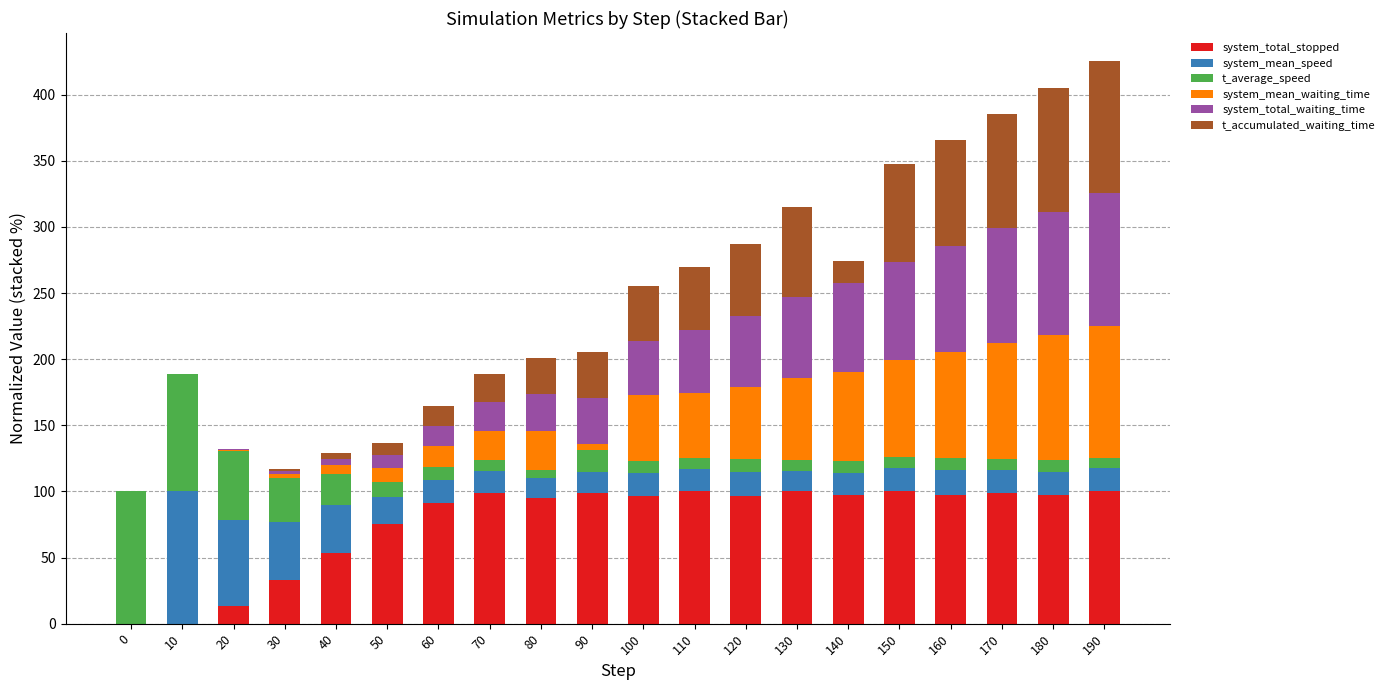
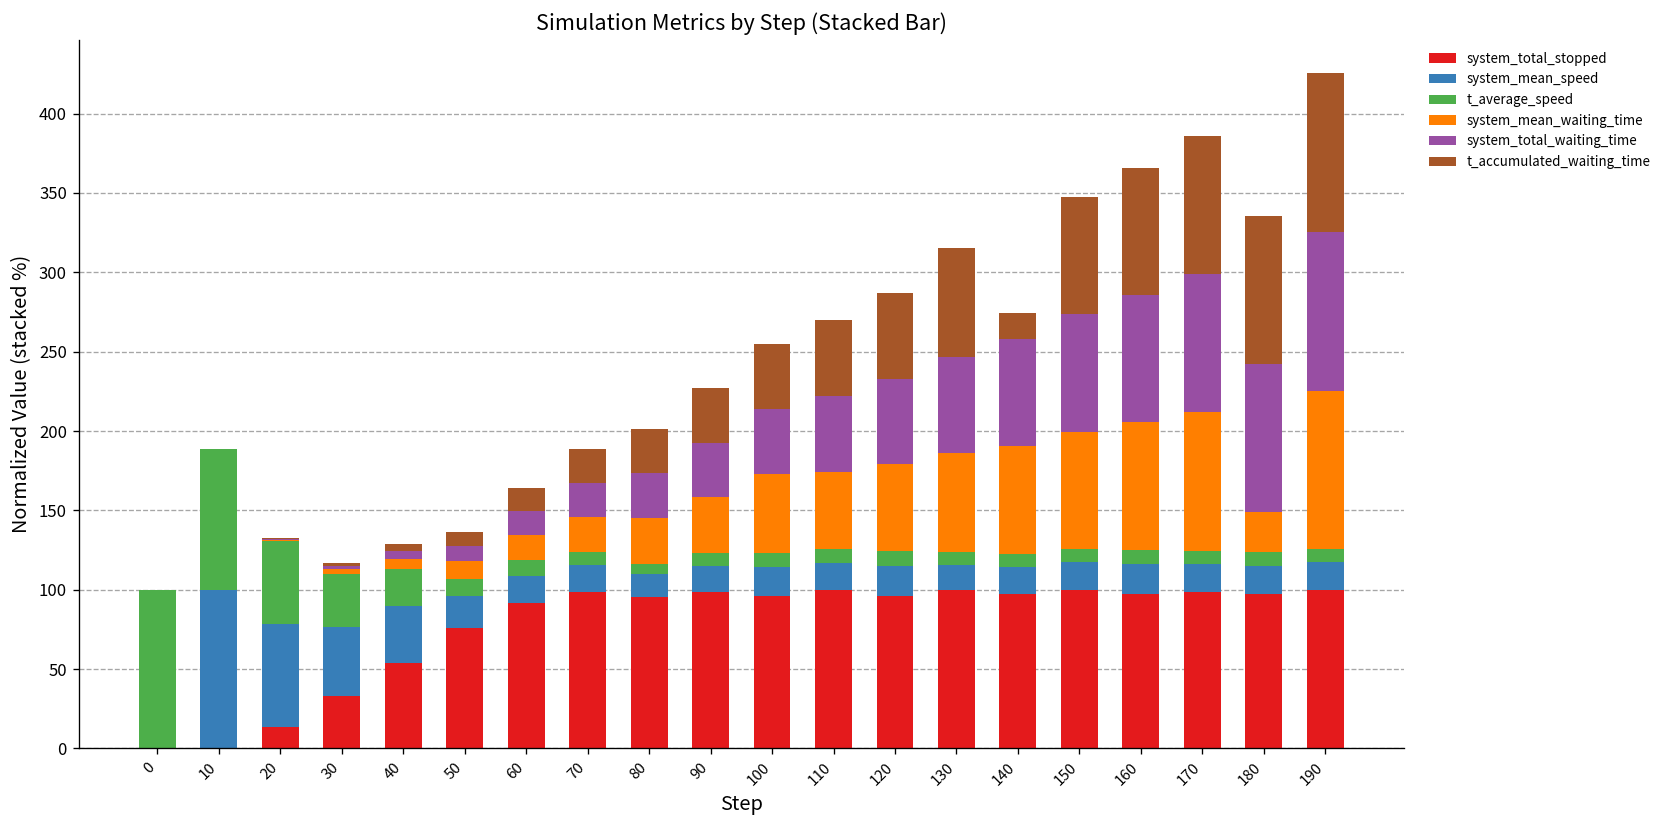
  {
    "system_total_stopped": {
      "0": 0,
      "10": 0,
      "20": 13,
      "30": 33,
      "40": 54,
      "50": 76,
      "60": 91,
      "70": 99,
      "80": 95,
      "90": 99,
      "100": 96,
      "110": 100,
      "120": 96,
      "130": 100,
      "140": 98,
      "150": 100,
      "160": 98,
      "170": 99,
      "180": 98,
      "190": 100
    },
    "system_mean_speed": {
      "0": 0,
      "10": 100,
      "20": 65,
      "30": 44,
      "40": 36,
      "50": 20,
      "60": 17,
      "70": 17,
      "80": 15,
      "90": 16,
      "100": 18,
      "110": 17,
      "120": 18,
      "130": 16,
      "140": 17,
      "150": 17,
      "160": 18,
      "170": 17,
      "180": 17,
      "190": 17
    },
    "t_average_speed": {
      "0": 100,
      "10": 89,
      "20": 52,
      "30": 33,
      "40": 24,
      "50": 11,
      "60": 10,
      "70": 8,
      "80": 7,
-     "90": 16,
+     "90": 8,
      "100": 9,
      "110": 9,
      "120": 10,
      "130": 8,
      "140": 9,
      "150": 9,
      "160": 9,
      "170": 8,
      "180": 9,
      "190": 8
    },
    "system_mean_waiting_time": {
      "0": 0,
      "10": 0,
      "30": 3,
      "40": 6,
      "50": 11,
      "60": 16,
      "70": 22,
      "80": 29,
-     "90": 5,
+     "90": 35,
      "100": 50,
      "110": 49,
      "120": 55,
      "130": 62,
      "140": 68,
      "150": 74,
      "160": 80,
      "170": 88,
-     "180": 94,
+     "180": 25,
      "190": 100
    },
    "system_total_waiting_time": {
      "0": 0,
      "10": 0,
      "40": 5,
      "50": 9,
      "60": 15,
      "70": 21,
      "80": 28,
      "90": 35,
      "100": 41,
      "110": 48,
      "120": 54,
      "130": 61,
      "140": 67,
      "150": 74,
      "160": 80,
      "170": 87,
      "180": 93,
      "190": 100
    },
    "t_accumulated_waiting_time": {
      "0": 0,
      "10": 0,
      "40": 5,
      "50": 9,
      "60": 15,
      "70": 21,
      "80": 28,
      "90": 35,
      "100": 41,
      "110": 48,
      "120": 54,
      "130": 68,
      "140": 16,
      "150": 74,
      "160": 80,
      "170": 87,
      "180": 93,
      "190": 100
    }
  }
